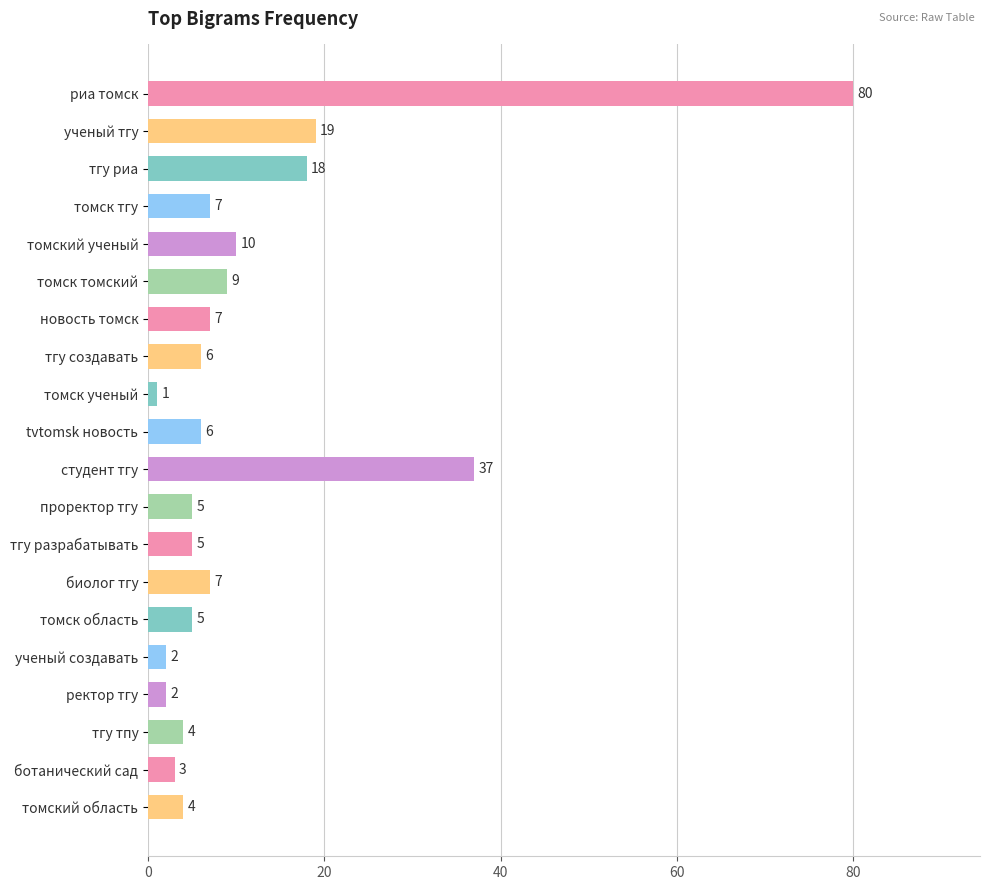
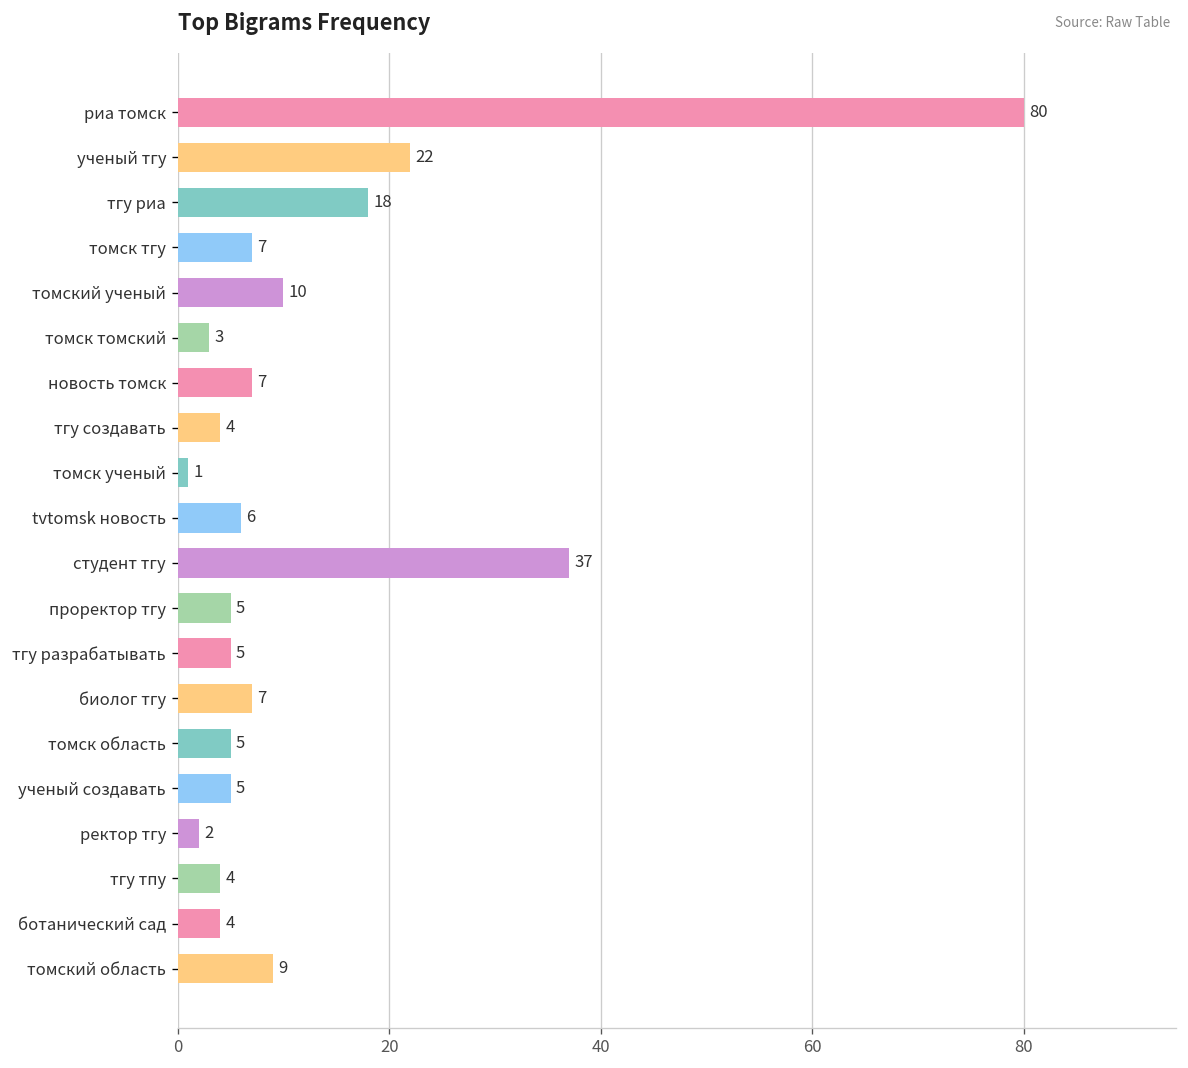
  {
    "риа томск": 80,
-   "ученый тгу": 19,
+   "ученый тгу": 22,
    "тгу риа": 18,
    "томск тгу": 7,
    "томский ученый": 10,
-   "томск томский": 9,
+   "томск томский": 3,
    "новость томск": 7,
-   "тгу создавать": 6,
+   "тгу создавать": 4,
    "томск ученый": 1,
    "tvtomsk новость": 6,
    "студент тгу": 37,
    "проректор тгу": 5,
    "тгу разрабатывать": 5,
    "биолог тгу": 7,
    "томск область": 5,
-   "ученый создавать": 2,
+   "ученый создавать": 5,
    "ректор тгу": 2,
    "тгу тпу": 4,
-   "ботанический сад": 3,
-   "томский область": 4
+   "ботанический сад": 4,
+   "томский область": 9
  }
